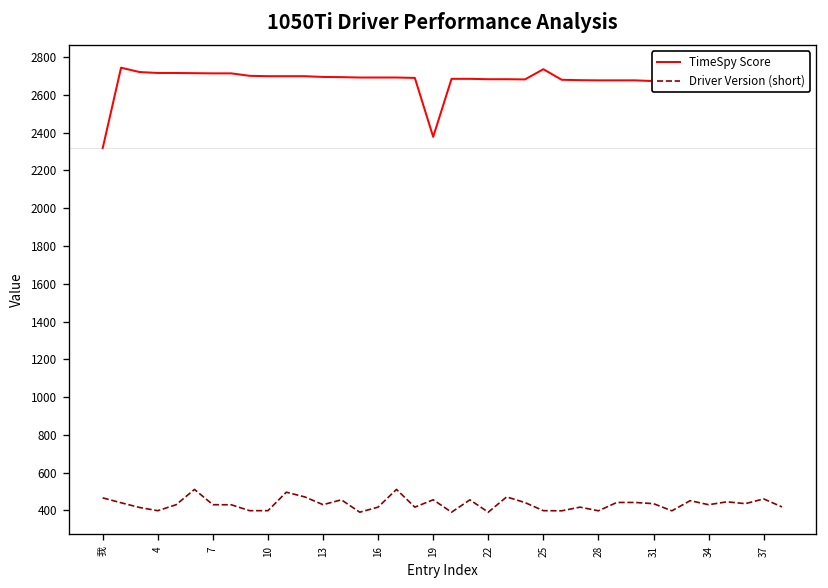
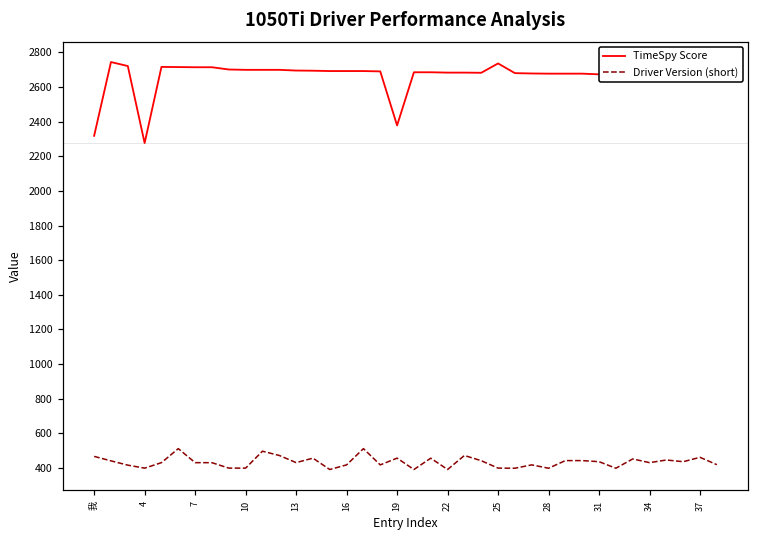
  {
    "TimeSpy Score": {
      "我": 2320,
-     "4": 2720,
+     "4": 2280,
      "7": 2710,
      "10": 2700,
      "13": 2700,
      "16": 2690,
      "19": 2380,
      "22": 2680,
      "25": 2740,
      "28": 2680
    },
    "Driver Version (short)": {
      "我": 470,
      "4": 400,
      "7": 430,
      "10": 400,
      "13": 430,
      "16": 420,
      "19": 460,
      "22": 390,
      "25": 400,
      "28": 400,
      "31": 440,
      "34": 430,
      "37": 460
    }
  }
